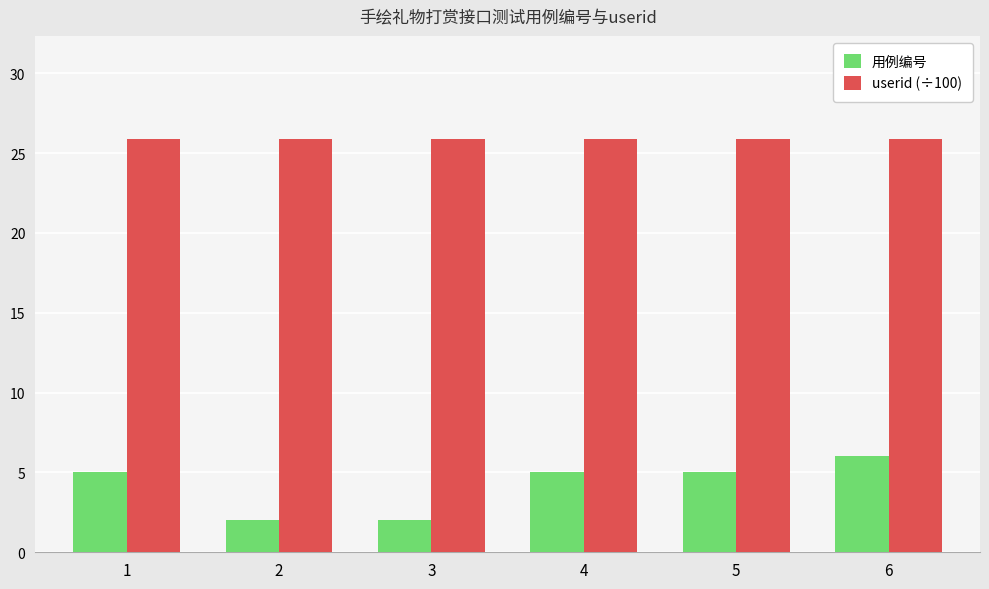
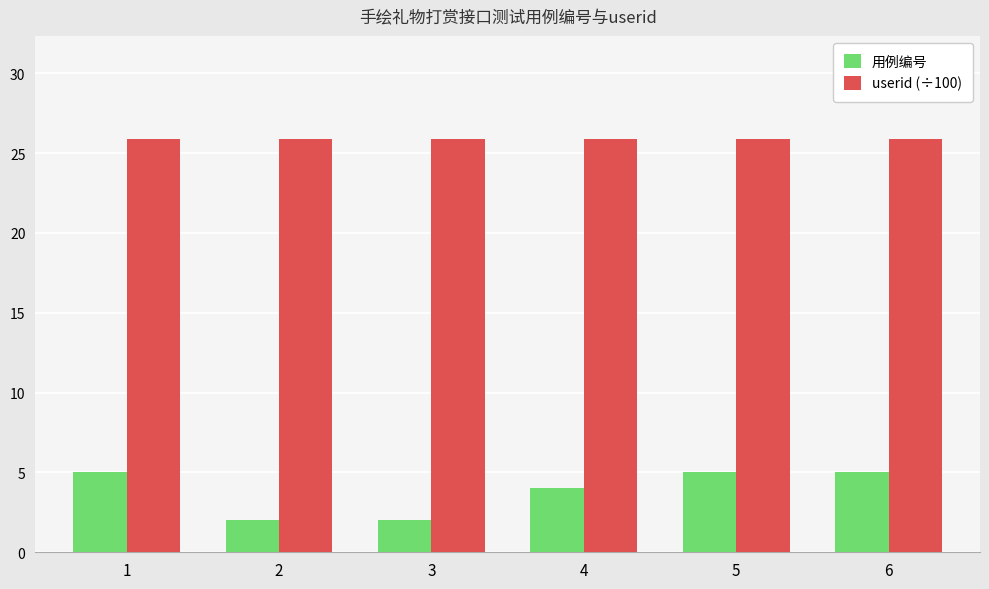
  {
    "用例编号": {
      "1": 5,
      "2": 2,
      "3": 2,
-     "4": 5,
+     "4": 4,
      "5": 5,
-     "6": 6
+     "6": 5
    },
    "userid (÷100)": {
      "1": 26,
      "2": 26,
      "3": 26,
      "4": 26,
      "5": 26,
      "6": 26
    }
  }
